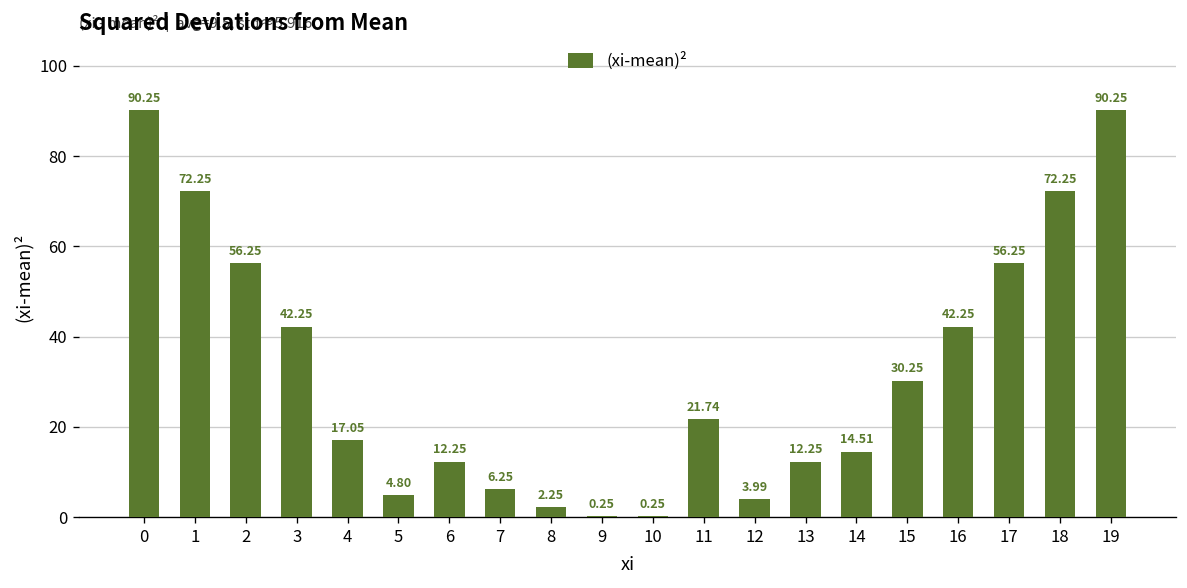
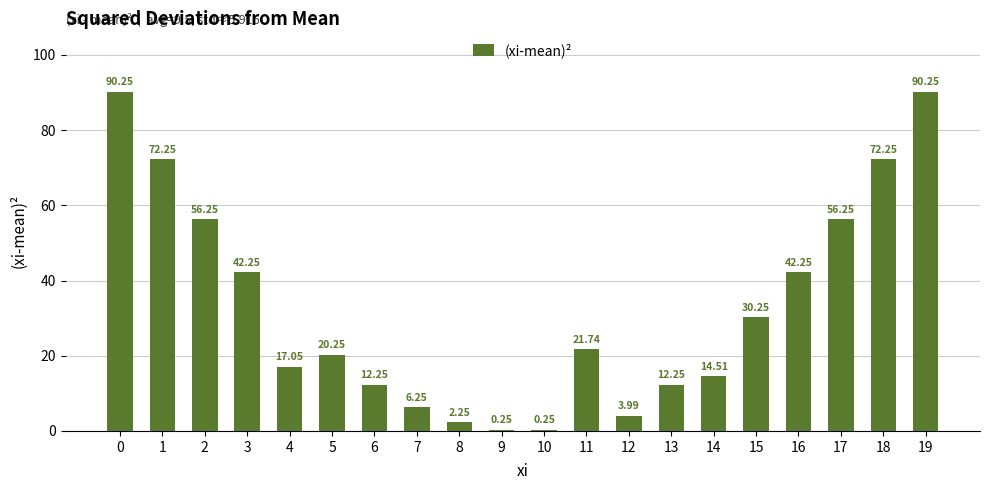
  {
    "0": 90.25,
    "1": 72.25,
    "2": 56.25,
    "3": 42.25,
    "4": 17.05,
-   "5": 4.80,
+   "5": 20.25,
    "6": 12.25,
    "7": 6.25,
    "8": 2.25,
    "9": 0.25,
    "10": 0.25,
    "11": 21.74,
    "12": 3.99,
    "13": 12.25,
    "14": 14.51,
    "15": 30.25,
    "16": 42.25,
    "17": 56.25,
    "18": 72.25,
    "19": 90.25
  }
